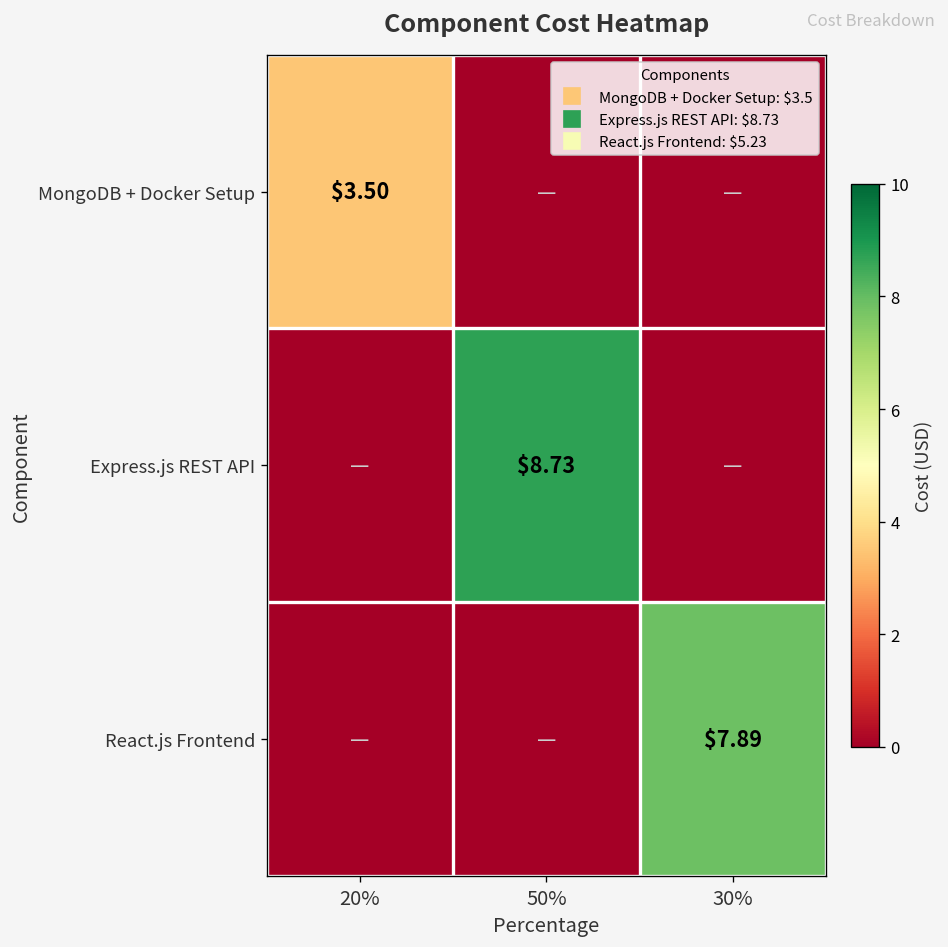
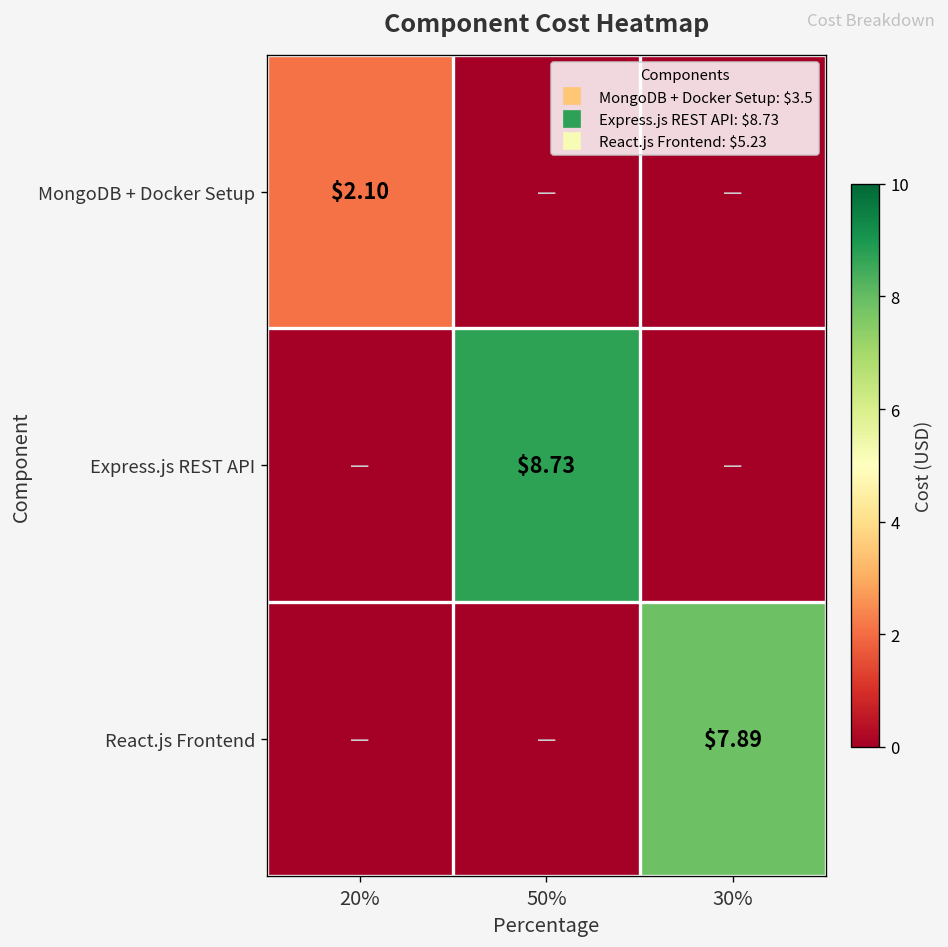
  {
    "MongoDB + Docker Setup": {
-     "20%": "$3.50"
+     "20%": "$2.10"
    },
    "Express.js REST API": {
      "50%": "$8.73"
    },
    "React.js Frontend": {
      "30%": "$7.89"
    }
  }
